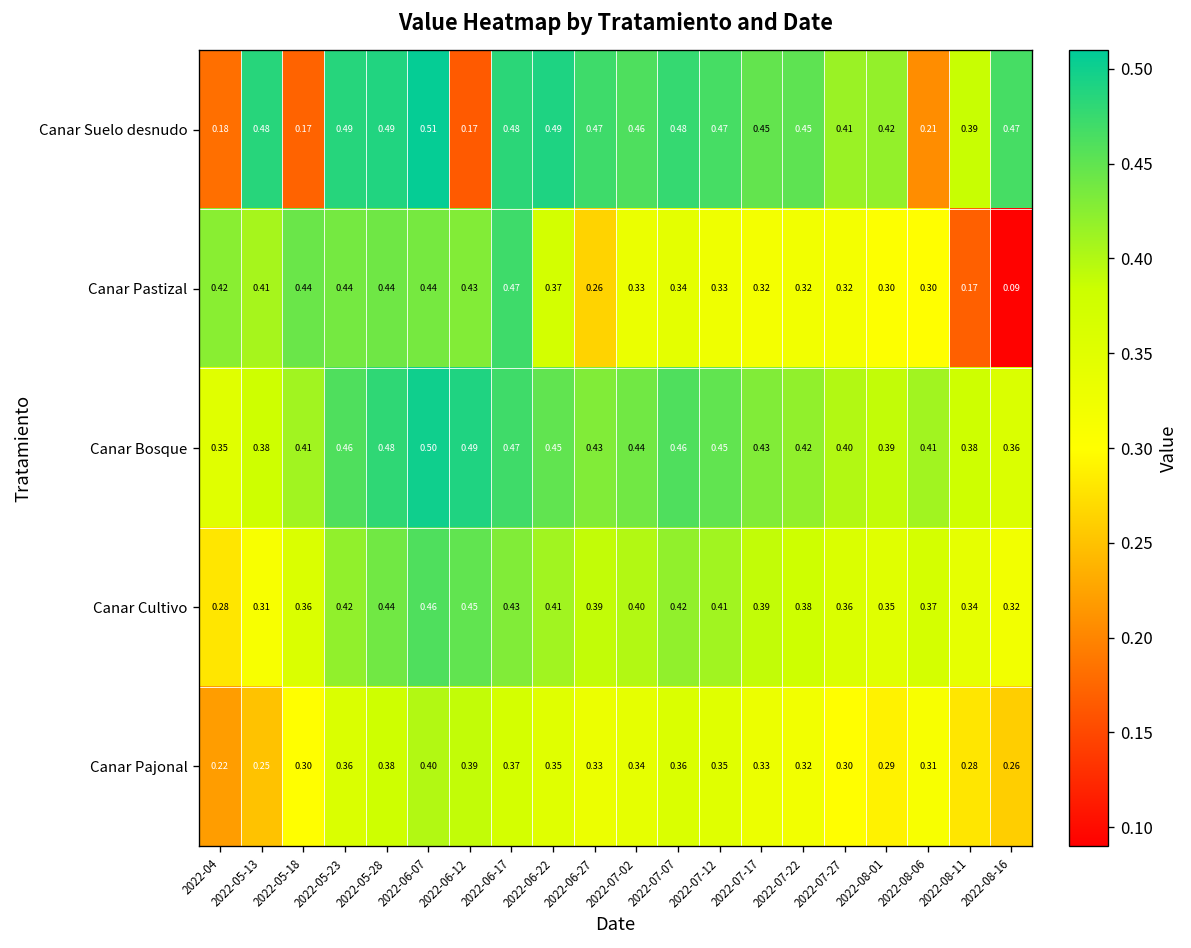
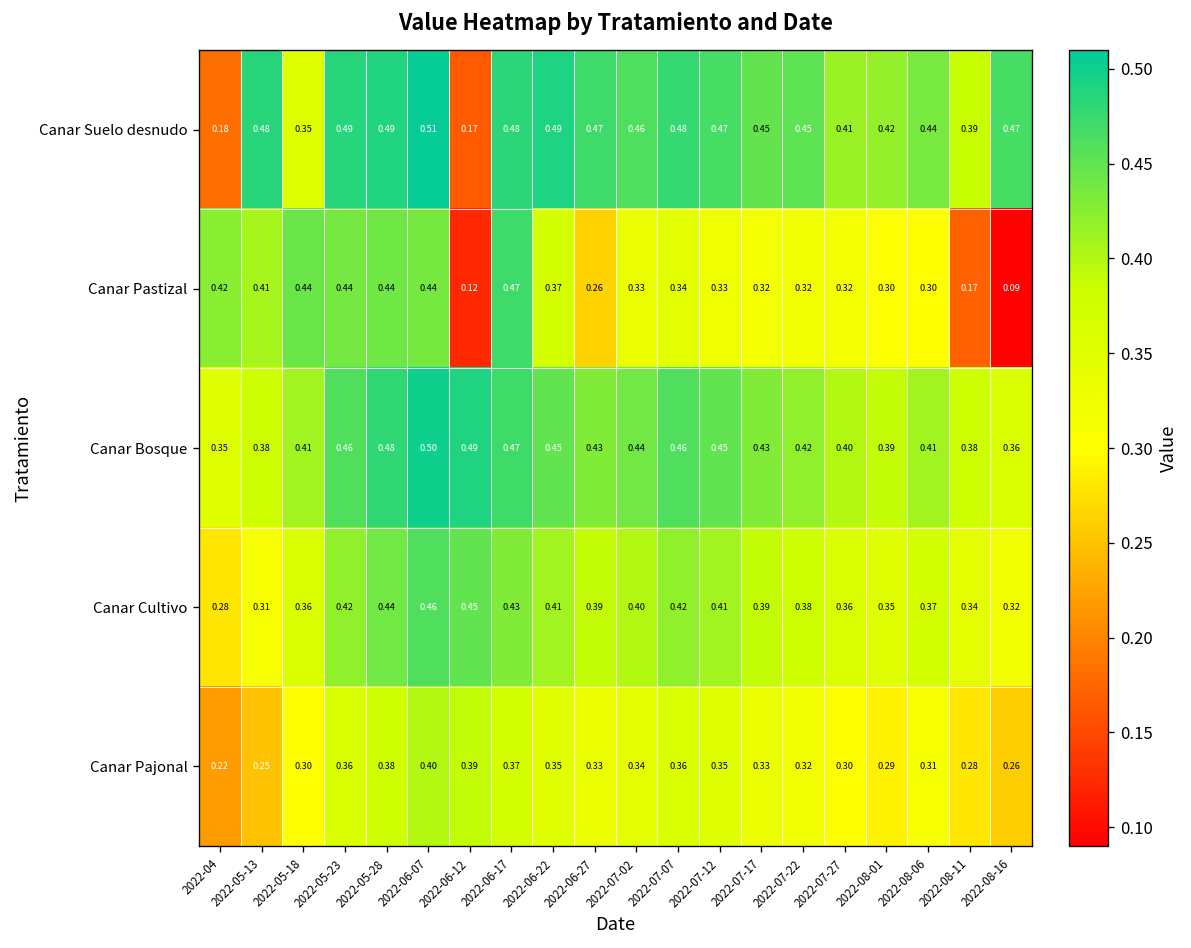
  {
    "Canar Suelo desnudo": {
      "2022-04": 0.18,
      "2022-05-13": 0.48,
-     "2022-05-18": 0.17,
+     "2022-05-18": 0.35,
      "2022-05-23": 0.49,
      "2022-05-28": 0.49,
      "2022-06-07": 0.51,
      "2022-06-12": 0.17,
      "2022-06-17": 0.48,
      "2022-06-22": 0.49,
      "2022-06-27": 0.47,
      "2022-07-02": 0.46,
      "2022-07-07": 0.48,
      "2022-07-12": 0.47,
      "2022-07-17": 0.45,
      "2022-07-22": 0.45,
      "2022-07-27": 0.41,
      "2022-08-01": 0.42,
-     "2022-08-06": 0.21,
+     "2022-08-06": 0.44,
      "2022-08-11": 0.39,
      "2022-08-16": 0.47
    },
    "Canar Pastizal": {
      "2022-04": 0.42,
      "2022-05-13": 0.41,
      "2022-05-18": 0.44,
      "2022-05-23": 0.44,
      "2022-05-28": 0.44,
      "2022-06-07": 0.44,
-     "2022-06-12": 0.43,
+     "2022-06-12": 0.12,
      "2022-06-17": 0.47,
      "2022-06-22": 0.37,
      "2022-06-27": 0.26,
      "2022-07-02": 0.33,
      "2022-07-07": 0.34,
      "2022-07-12": 0.33,
      "2022-07-17": 0.32,
      "2022-07-22": 0.32,
      "2022-07-27": 0.32,
      "2022-08-01": 0.30,
      "2022-08-06": 0.30,
      "2022-08-11": 0.17,
      "2022-08-16": 0.09
    },
    "Canar Bosque": {
      "2022-04": 0.35,
      "2022-05-13": 0.38,
      "2022-05-18": 0.41,
      "2022-05-23": 0.46,
      "2022-05-28": 0.48,
      "2022-06-07": 0.50,
      "2022-06-12": 0.49,
      "2022-06-17": 0.47,
      "2022-06-22": 0.45,
      "2022-06-27": 0.43,
      "2022-07-02": 0.44,
      "2022-07-07": 0.46,
      "2022-07-12": 0.45,
      "2022-07-17": 0.43,
      "2022-07-22": 0.42,
      "2022-07-27": 0.40,
      "2022-08-01": 0.39,
      "2022-08-06": 0.41,
      "2022-08-11": 0.38,
      "2022-08-16": 0.36
    },
    "Canar Cultivo": {
      "2022-04": 0.28,
      "2022-05-13": 0.31,
      "2022-05-18": 0.36,
      "2022-05-23": 0.42,
      "2022-05-28": 0.44,
      "2022-06-07": 0.46,
      "2022-06-12": 0.45,
      "2022-06-17": 0.43,
      "2022-06-22": 0.41,
      "2022-06-27": 0.39,
      "2022-07-02": 0.40,
      "2022-07-07": 0.42,
      "2022-07-12": 0.41,
      "2022-07-17": 0.39,
      "2022-07-22": 0.38,
      "2022-07-27": 0.36,
      "2022-08-01": 0.35,
      "2022-08-06": 0.37,
      "2022-08-11": 0.34,
      "2022-08-16": 0.32
    },
    "Canar Pajonal": {
      "2022-04": 0.22,
      "2022-05-13": 0.25,
      "2022-05-18": 0.30,
      "2022-05-23": 0.36,
      "2022-05-28": 0.38,
      "2022-06-07": 0.40,
      "2022-06-12": 0.39,
      "2022-06-17": 0.37,
      "2022-06-22": 0.35,
      "2022-06-27": 0.33,
      "2022-07-02": 0.34,
      "2022-07-07": 0.36,
      "2022-07-12": 0.35,
      "2022-07-17": 0.33,
      "2022-07-22": 0.32,
      "2022-07-27": 0.30,
      "2022-08-01": 0.29,
      "2022-08-06": 0.31,
      "2022-08-11": 0.28,
      "2022-08-16": 0.26
    }
  }
